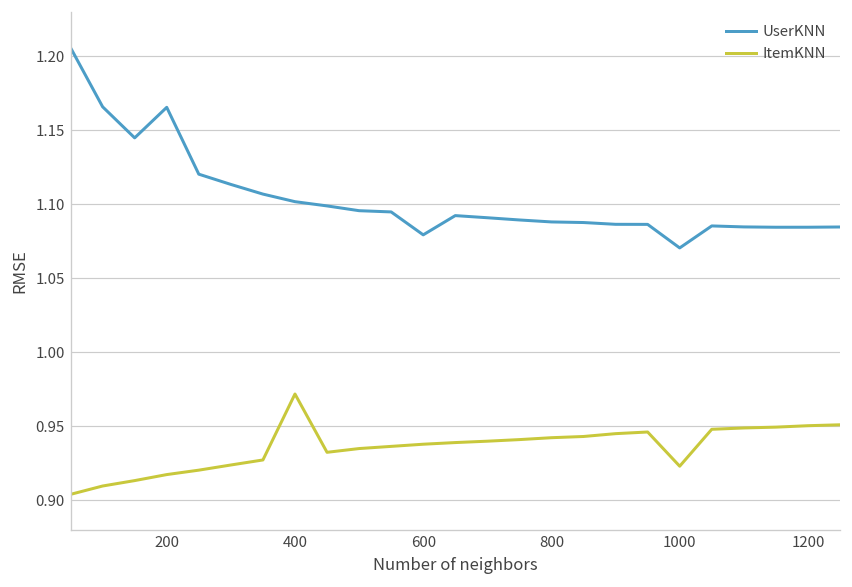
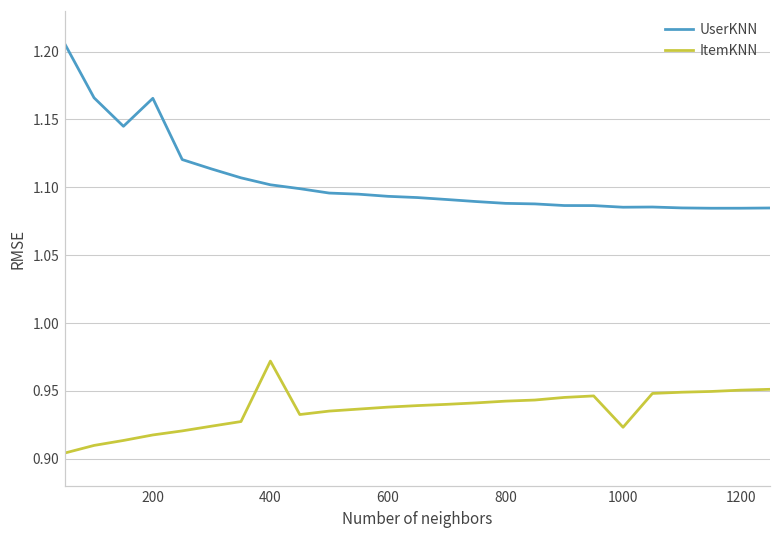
  {
    "UserKNN": {
      "200": 1.166,
      "400": 1.102,
-     "600": 1.079,
+     "600": 1.093,
      "800": 1.088,
-     "1000": 1.071,
+     "1000": 1.085,
      "1200": 1.085
    },
    "ItemKNN": {
      "200": 0.918,
      "400": 0.972,
      "600": 0.938,
      "800": 0.942,
      "1000": 0.923,
      "1200": 0.951
    }
  }
